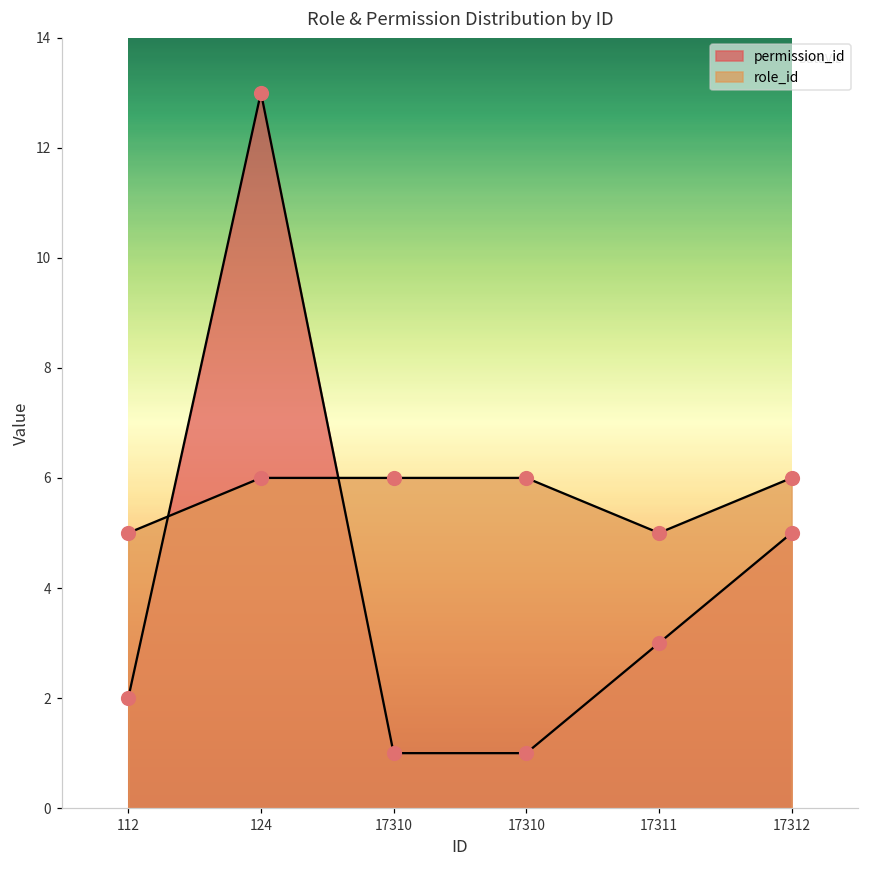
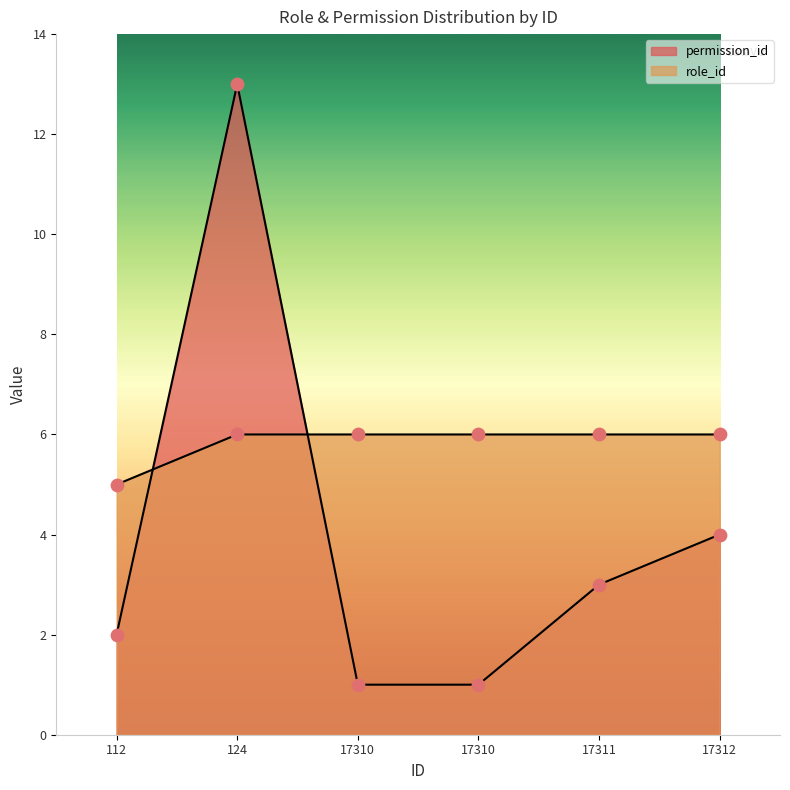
  {
    "permission_id": {
      "112": 2,
      "124": 13,
      "17311": 3,
-     "17312": 5
+     "17312": 4
    },
    "role_id": {
      "112": 5,
      "124": 6,
-     "17311": 5,
+     "17311": 6,
      "17312": 6
    }
  }
